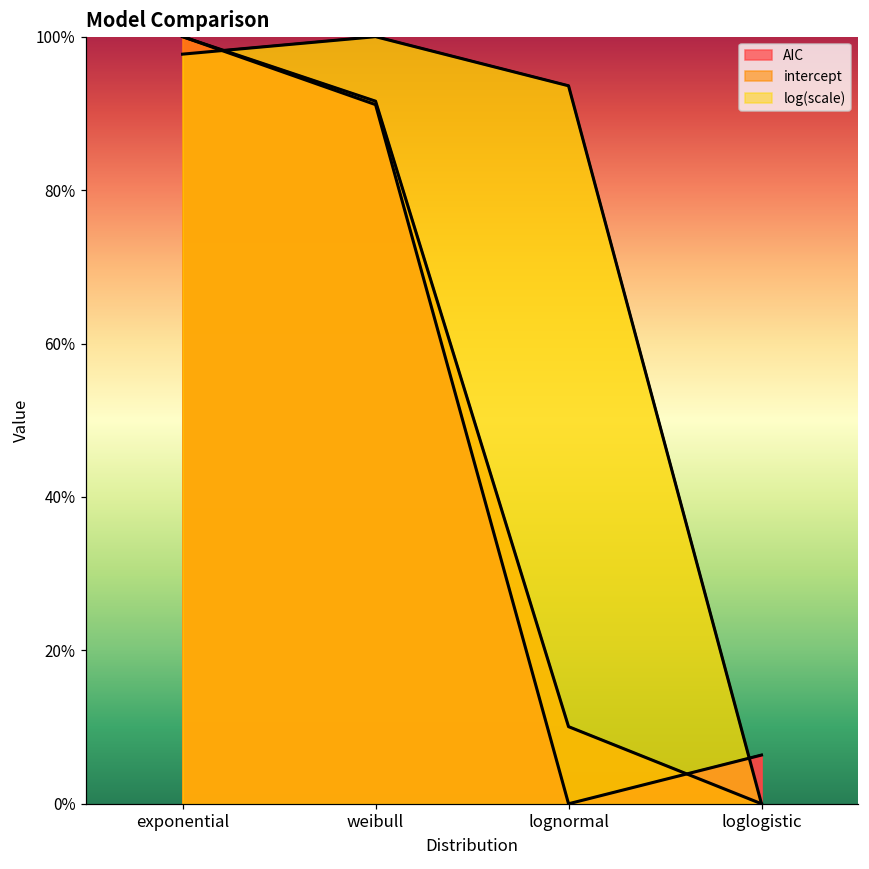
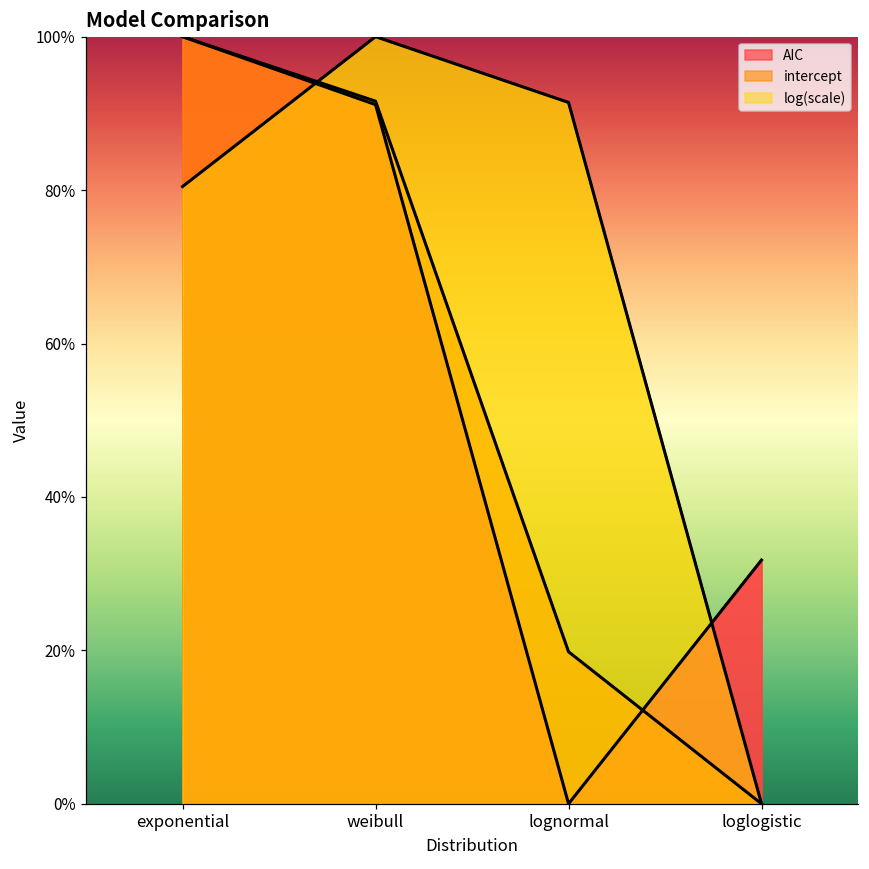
  {
    "AIC": {
      "weibull": "91%",
      "lognormal": "0%",
-     "loglogistic": "6%"
+     "loglogistic": "32%"
    },
    "intercept": {
      "weibull": "92%",
-     "lognormal": "10%"
+     "lognormal": "20%"
    },
    "log(scale)": {
-     "exponential": "98%",
+     "exponential": "80%",
      "weibull": "100%",
-     "lognormal": "94%"
+     "lognormal": "91%"
    }
  }
